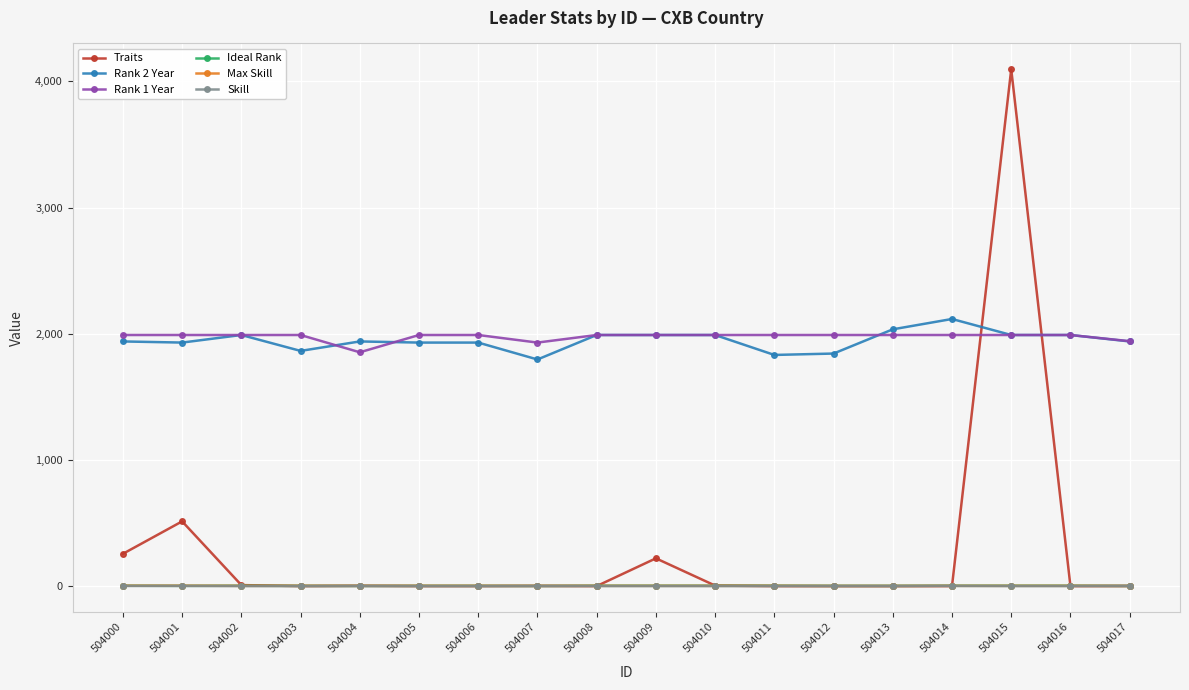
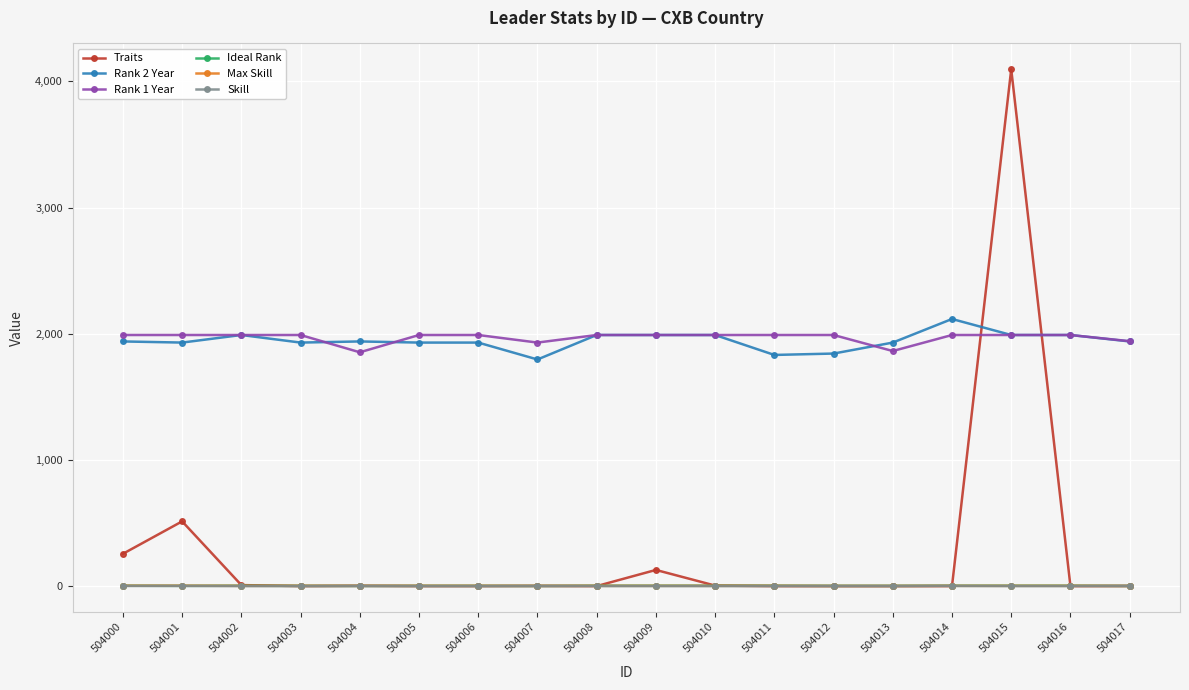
  {
    "Traits": {
      "504000": "260",
      "504001": "510",
-     "504009": "220",
+     "504009": "130",
      "504015": "4,100"
    },
    "Rank 2 Year": {
      "504000": "1,940",
      "504001": "1,930",
-     "504003": "1,860",
+     "504003": "1,930",
      "504004": "1,940",
      "504005": "1,930",
      "504006": "1,930",
      "504007": "1,800",
      "504011": "1,830",
      "504012": "1,840",
-     "504013": "2,040",
+     "504013": "1,930",
      "504014": "2,120"
    },
    "Rank 1 Year": {
      "504000": "1,990",
      "504001": "1,990",
      "504003": "1,990",
      "504004": "1,850",
      "504005": "1,990",
      "504006": "1,990",
      "504007": "1,930",
      "504011": "1,990",
      "504012": "1,990",
-     "504013": "1,990",
+     "504013": "1,860",
      "504014": "1,990"
    },
    "Skill": {
      "504000": "0",
      "504001": "0",
      "504009": "0",
      "504015": "0"
    }
  }
